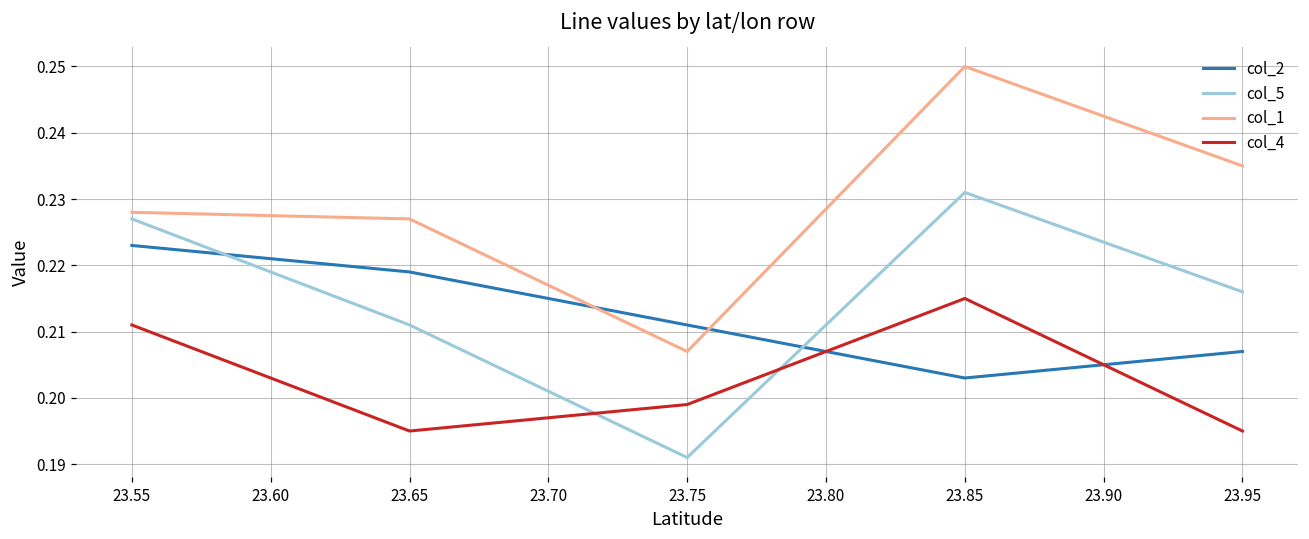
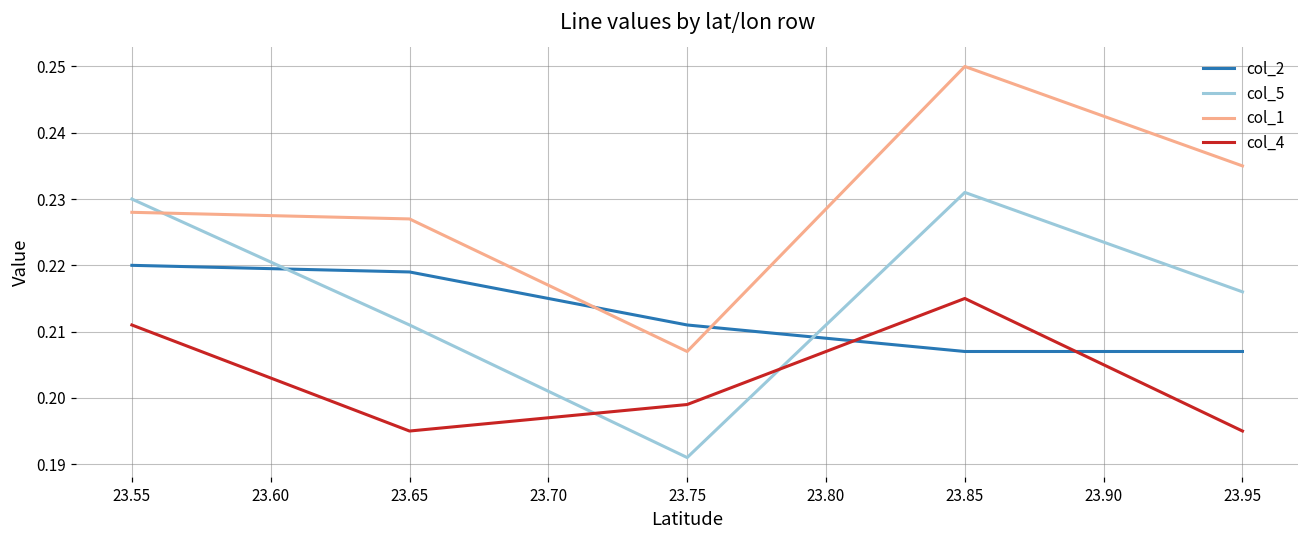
  {
    "col_2": {
-     "23.55": 0.223,
+     "23.55": 0.220,
      "23.65": 0.219,
      "23.75": 0.211,
-     "23.85": 0.203,
+     "23.85": 0.207,
      "23.95": 0.207
    },
    "col_5": {
-     "23.55": 0.227,
+     "23.55": 0.230,
      "23.65": 0.211,
      "23.75": 0.191,
      "23.85": 0.231,
      "23.95": 0.216
    },
    "col_1": {
      "23.55": 0.228,
      "23.65": 0.227,
      "23.75": 0.207,
      "23.85": 0.250,
      "23.95": 0.235
    },
    "col_4": {
      "23.55": 0.211,
      "23.65": 0.195,
      "23.75": 0.199,
      "23.85": 0.215,
      "23.95": 0.195
    }
  }
